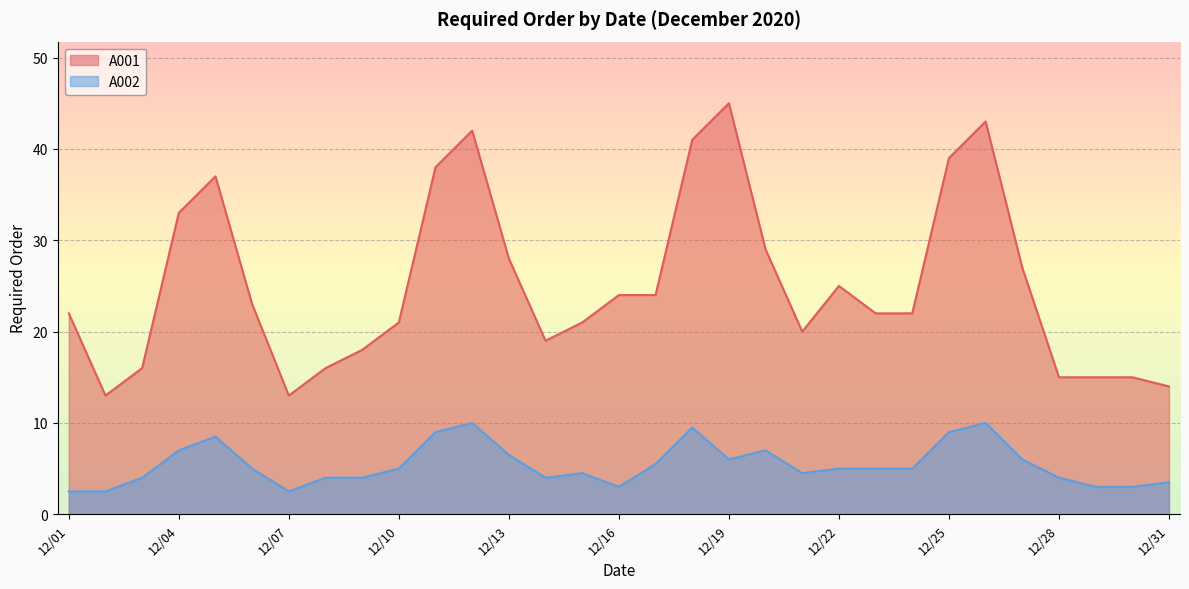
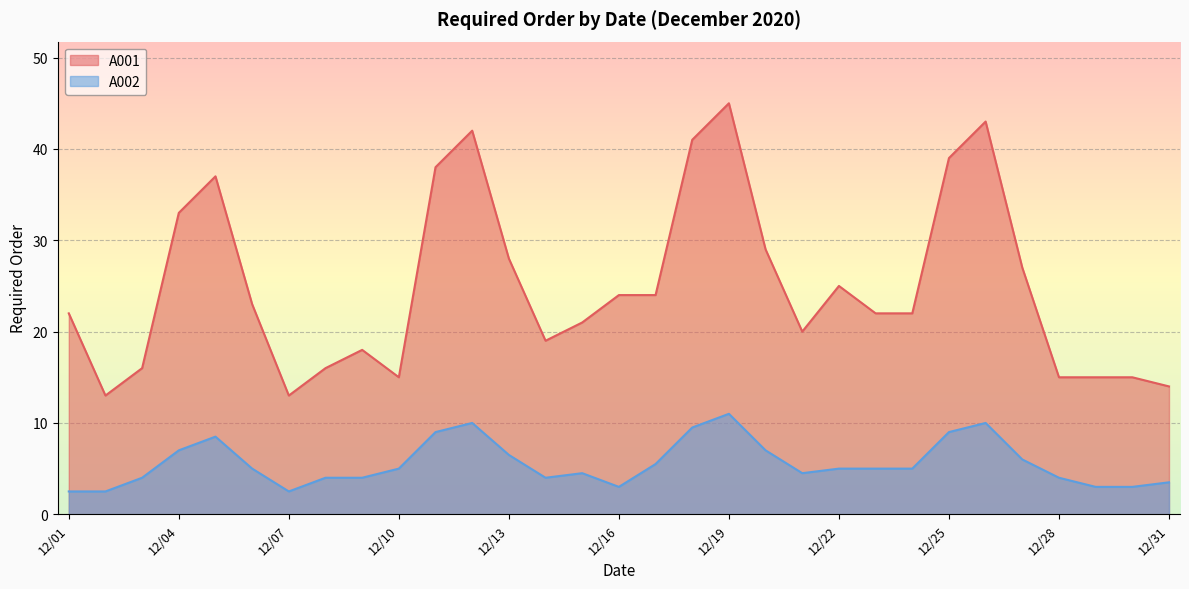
  {
    "A001": {
      "12/01": 22,
      "12/04": 33,
      "12/07": 13,
-     "12/10": 21,
+     "12/10": 15,
      "12/13": 28,
      "12/16": 24,
      "12/19": 45,
      "12/22": 25,
      "12/25": 39,
      "12/28": 15,
      "12/31": 14
    },
    "A002": {
      "12/01": 3,
      "12/04": 7,
      "12/07": 3,
      "12/10": 5,
      "12/13": 7,
      "12/16": 3,
-     "12/19": 6,
+     "12/19": 11,
      "12/22": 5,
      "12/25": 9,
      "12/28": 4,
      "12/31": 4
    }
  }
